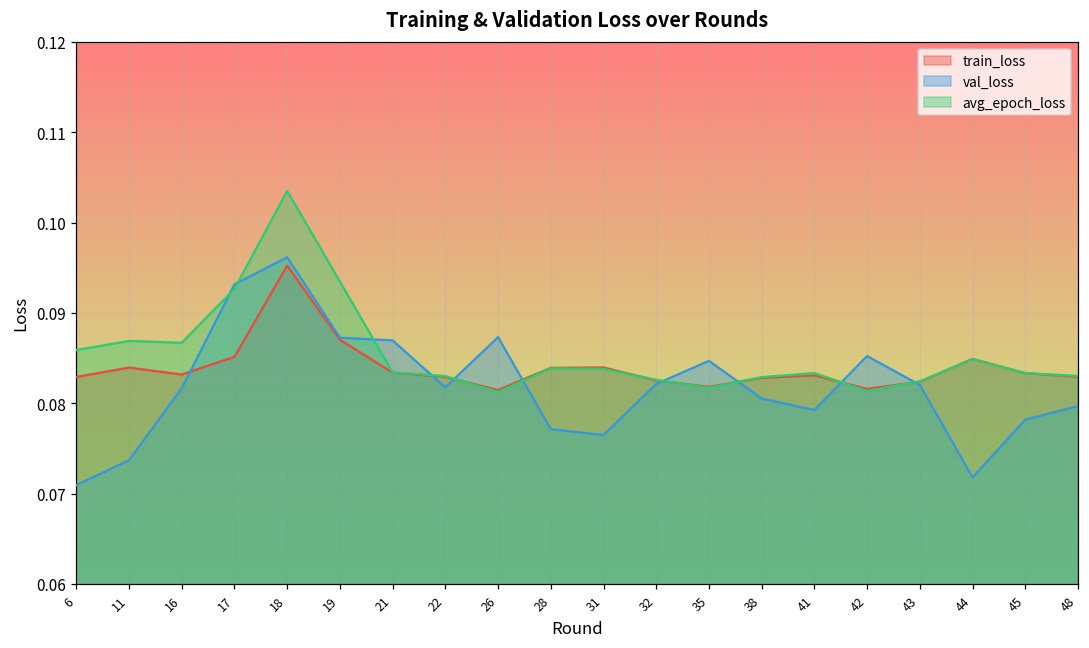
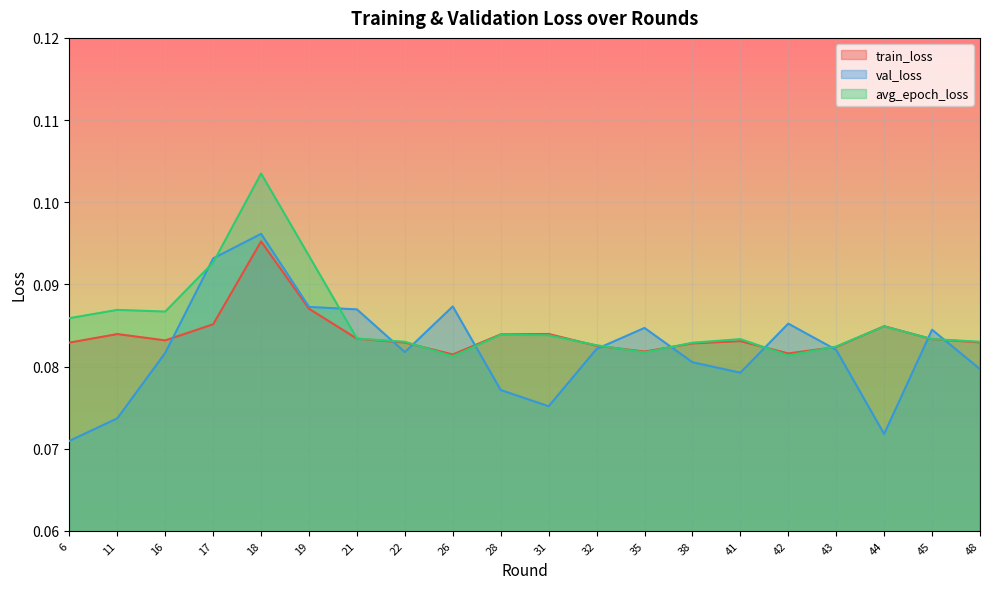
  {
    "train_loss": {
      "6": 0.083,
      "11": 0.084,
      "16": 0.083,
      "17": 0.085,
      "18": 0.095
    },
    "val_loss": {
      "6": 0.071,
      "11": 0.074,
      "16": 0.082,
      "17": 0.093,
      "18": 0.096,
      "21": 0.087,
      "22": 0.082,
      "26": 0.087,
      "28": 0.077,
-     "31": 0.076,
+     "31": 0.075,
      "32": 0.082,
      "35": 0.085,
      "38": 0.081,
      "41": 0.079,
      "42": 0.085,
      "43": 0.082,
      "44": 0.072,
-     "45": 0.078,
+     "45": 0.084,
      "48": 0.080
    },
    "avg_epoch_loss": {
      "6": 0.086,
      "11": 0.087,
      "16": 0.087,
      "17": 0.093,
      "18": 0.103,
      "19": 0.093
    }
  }
